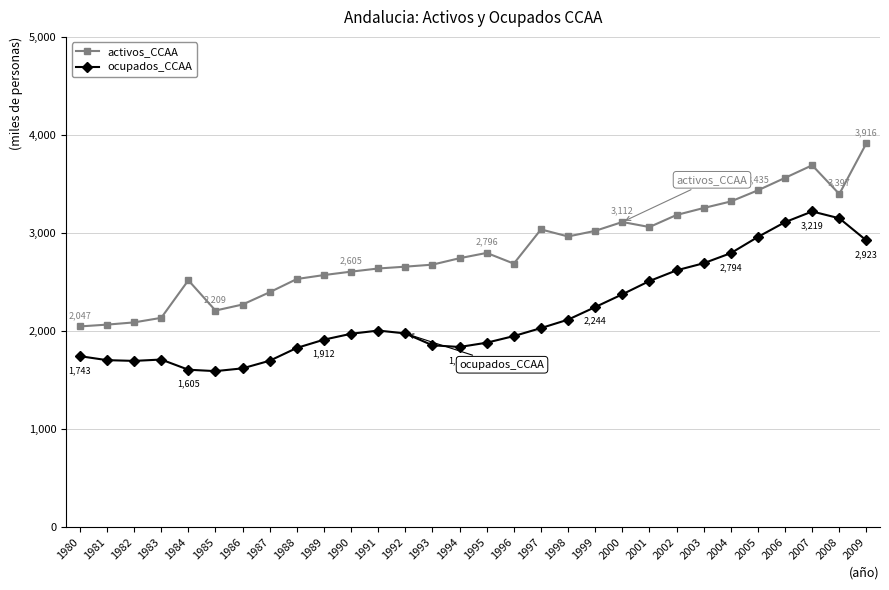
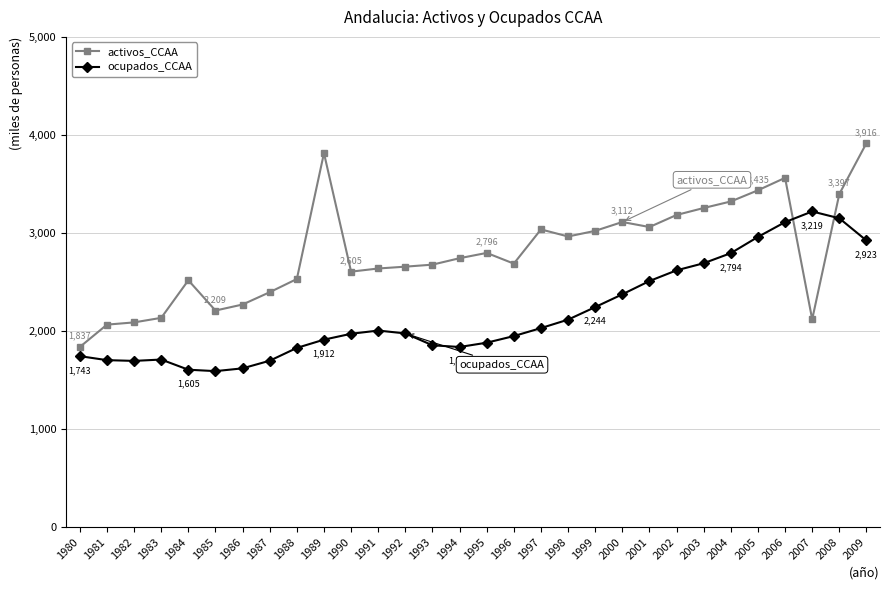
  {
    "activos_CCAA": {
-     "1980": "2,047",
+     "1980": "1,837",
      "1985": "2,209",
-     "1989": "2,600",
+     "1989": "3,800",
      "1990": "2,605",
      "1995": "2,796",
-     "2007": "3,700",
+     "2007": "2,100",
      "2008": "3,397",
      "2009": "3,916"
    },
    "ocupados_CCAA": {
      "1980": "1,743",
      "1984": "1,605",
      "1989": "1,912",
      "1999": "2,244",
      "2004": "2,794",
      "2007": "3,219",
      "2009": "2,923"
    }
  }
